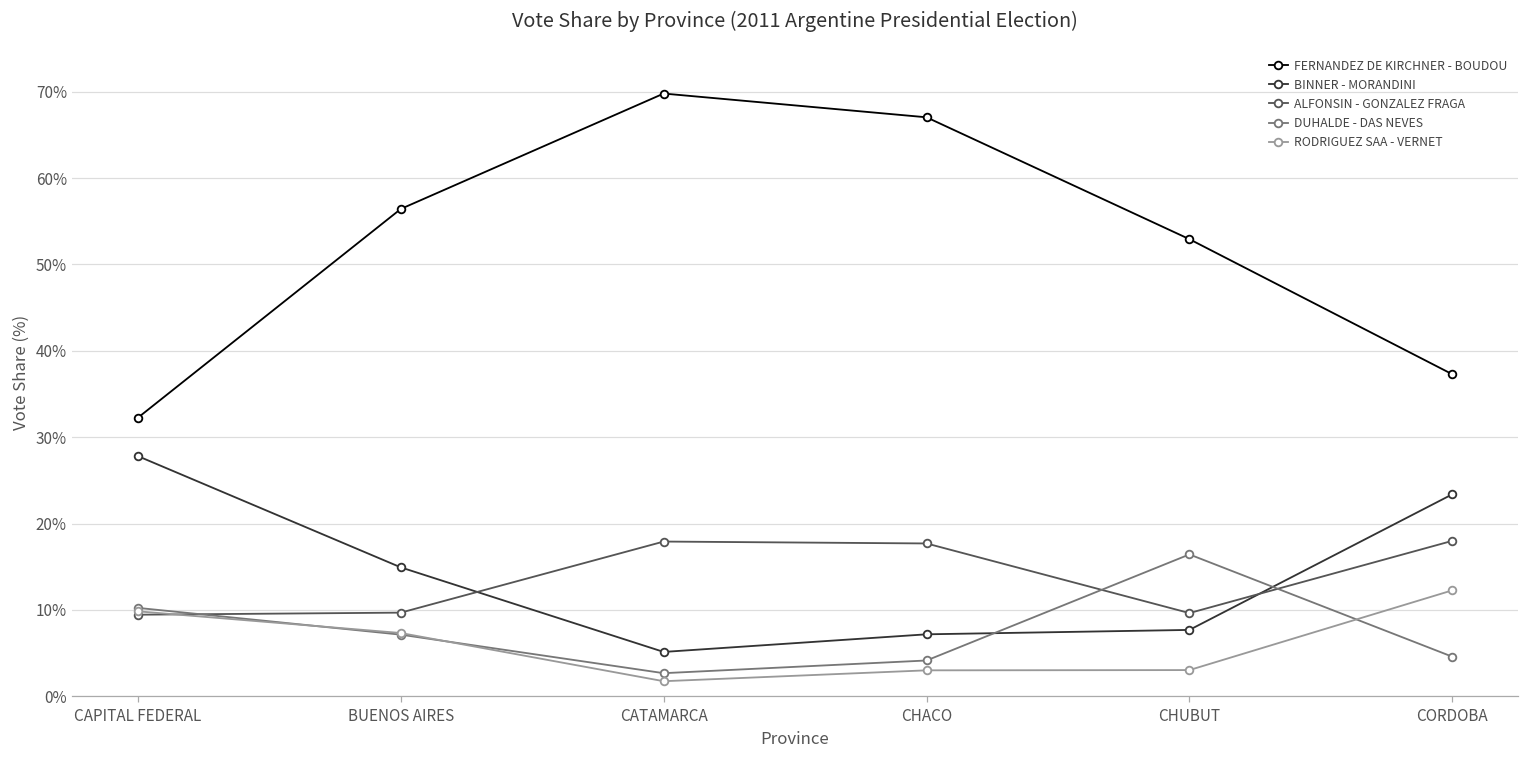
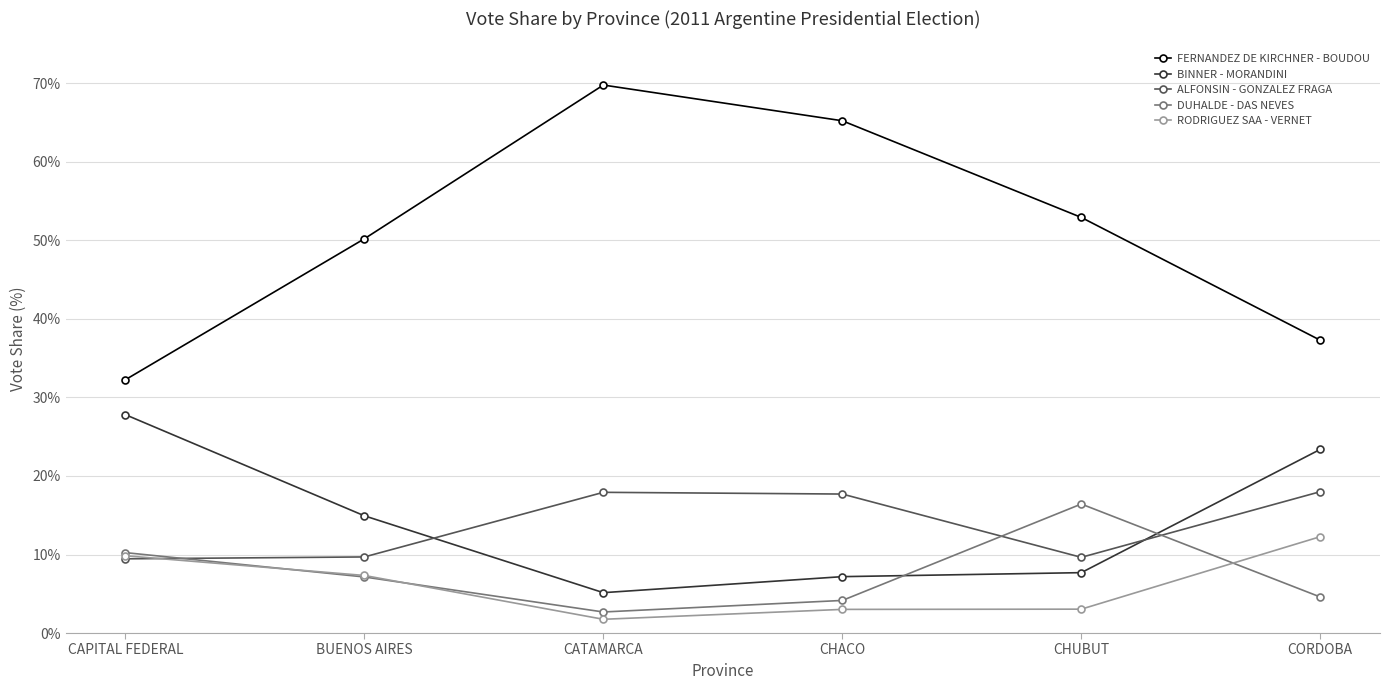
  {
    "FERNANDEZ DE KIRCHNER - BOUDOU": {
      "CAPITAL FEDERAL": "32%",
-     "BUENOS AIRES": "56%",
+     "BUENOS AIRES": "50%",
      "CATAMARCA": "70%",
-     "CHACO": "67%",
+     "CHACO": "65%",
      "CHUBUT": "53%",
      "CORDOBA": "37%"
    }
  }
